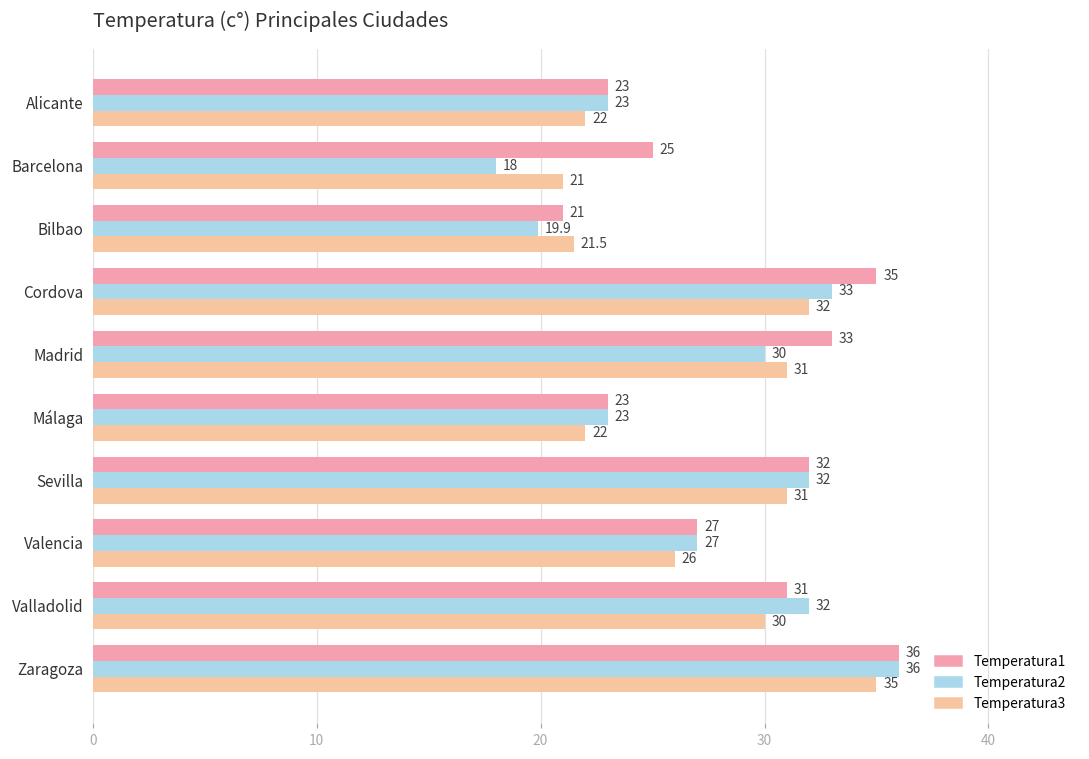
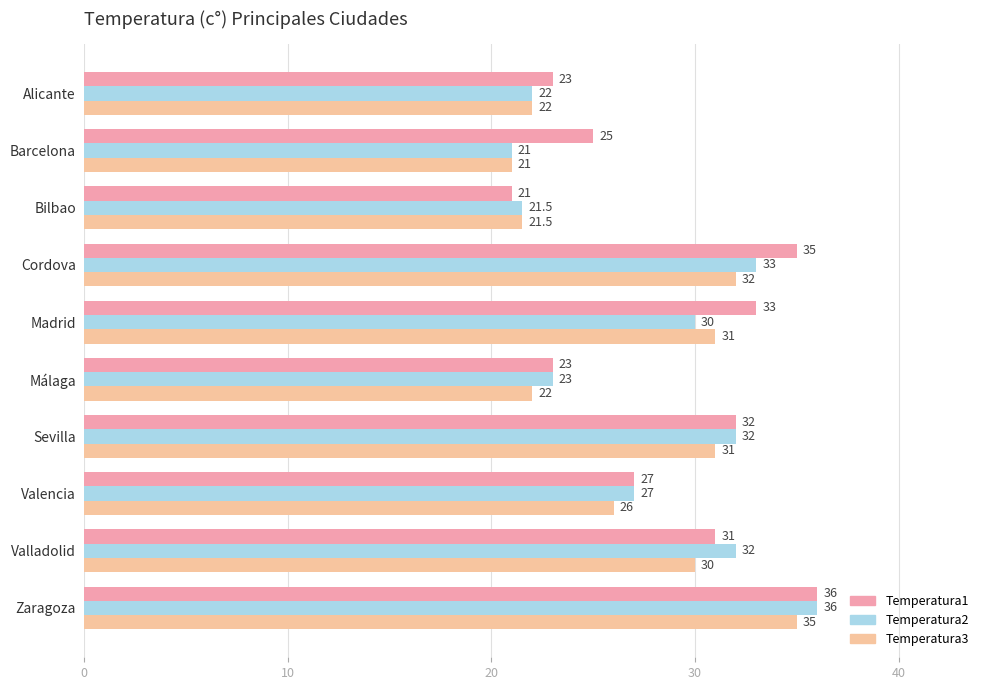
  {
    "Temperatura2": {
-     "Alicante": 23,
-     "Barcelona": 18,
-     "Bilbao": 19.9,
+     "Alicante": 22,
+     "Barcelona": 21,
+     "Bilbao": 21.5,
      "Cordova": 33,
      "Madrid": 30,
      "Málaga": 23,
      "Sevilla": 32,
      "Valencia": 27,
      "Valladolid": 32,
      "Zaragoza": 36
    }
  }
